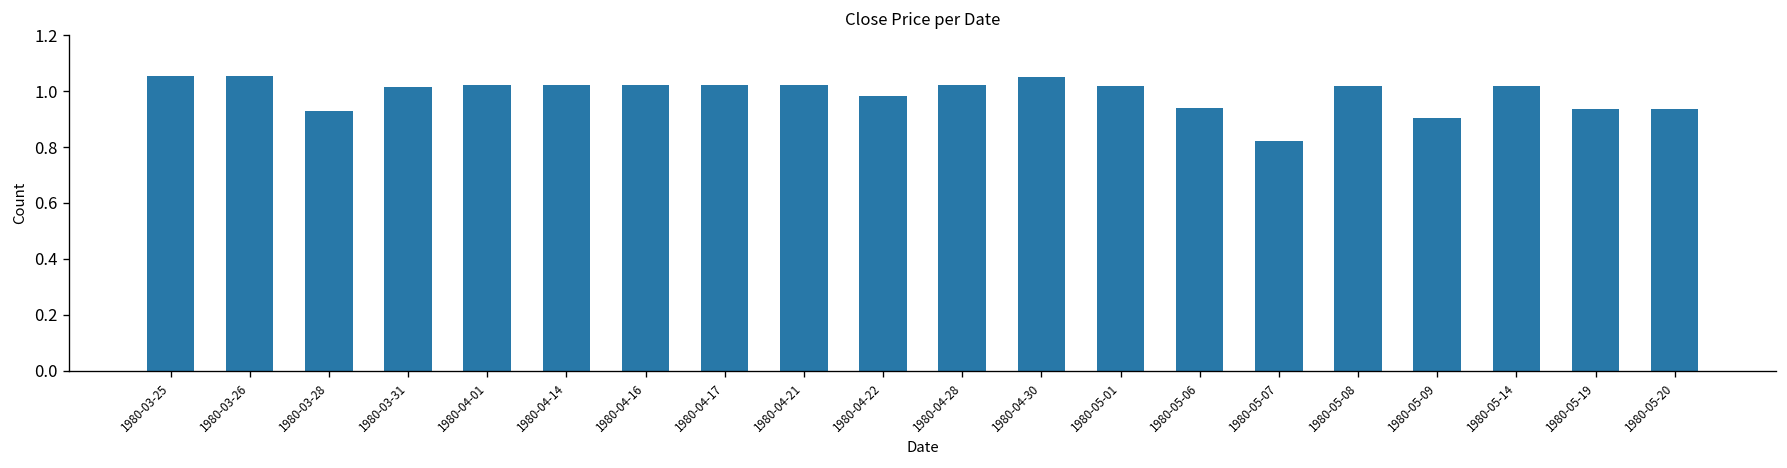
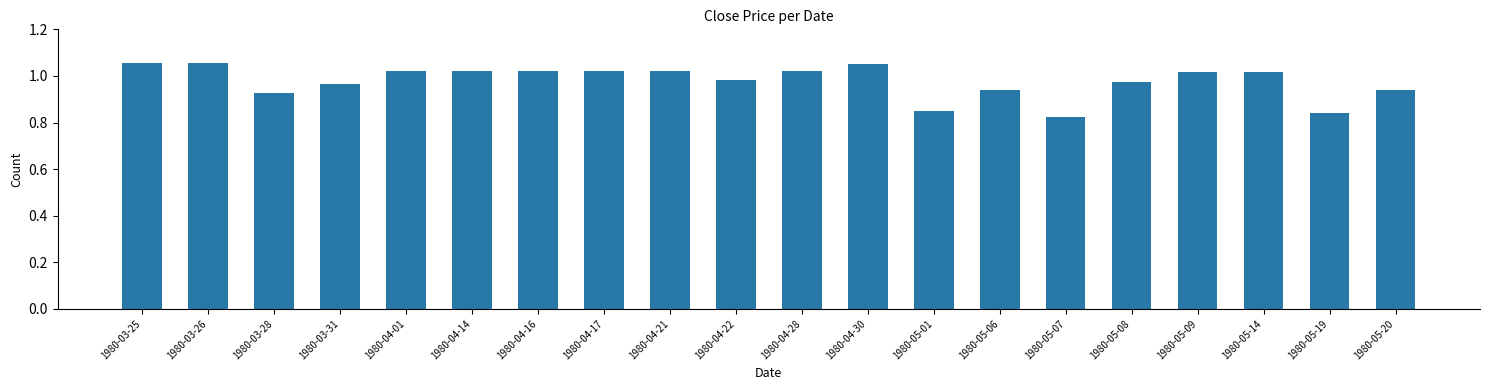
  {
    "1980-03-25": 1.06,
    "1980-03-26": 1.06,
    "1980-03-28": 0.93,
-   "1980-03-31": 1.01,
+   "1980-03-31": 0.97,
    "1980-04-01": 1.02,
    "1980-04-14": 1.02,
    "1980-04-16": 1.02,
    "1980-04-17": 1.02,
    "1980-04-21": 1.02,
    "1980-04-22": 0.98,
    "1980-04-28": 1.02,
    "1980-04-30": 1.05,
-   "1980-05-01": 1.02,
+   "1980-05-01": 0.85,
    "1980-05-06": 0.94,
    "1980-05-07": 0.82,
-   "1980-05-08": 1.02,
-   "1980-05-09": 0.90,
+   "1980-05-08": 0.97,
+   "1980-05-09": 1.02,
    "1980-05-14": 1.02,
-   "1980-05-19": 0.94,
+   "1980-05-19": 0.84,
    "1980-05-20": 0.94
  }
